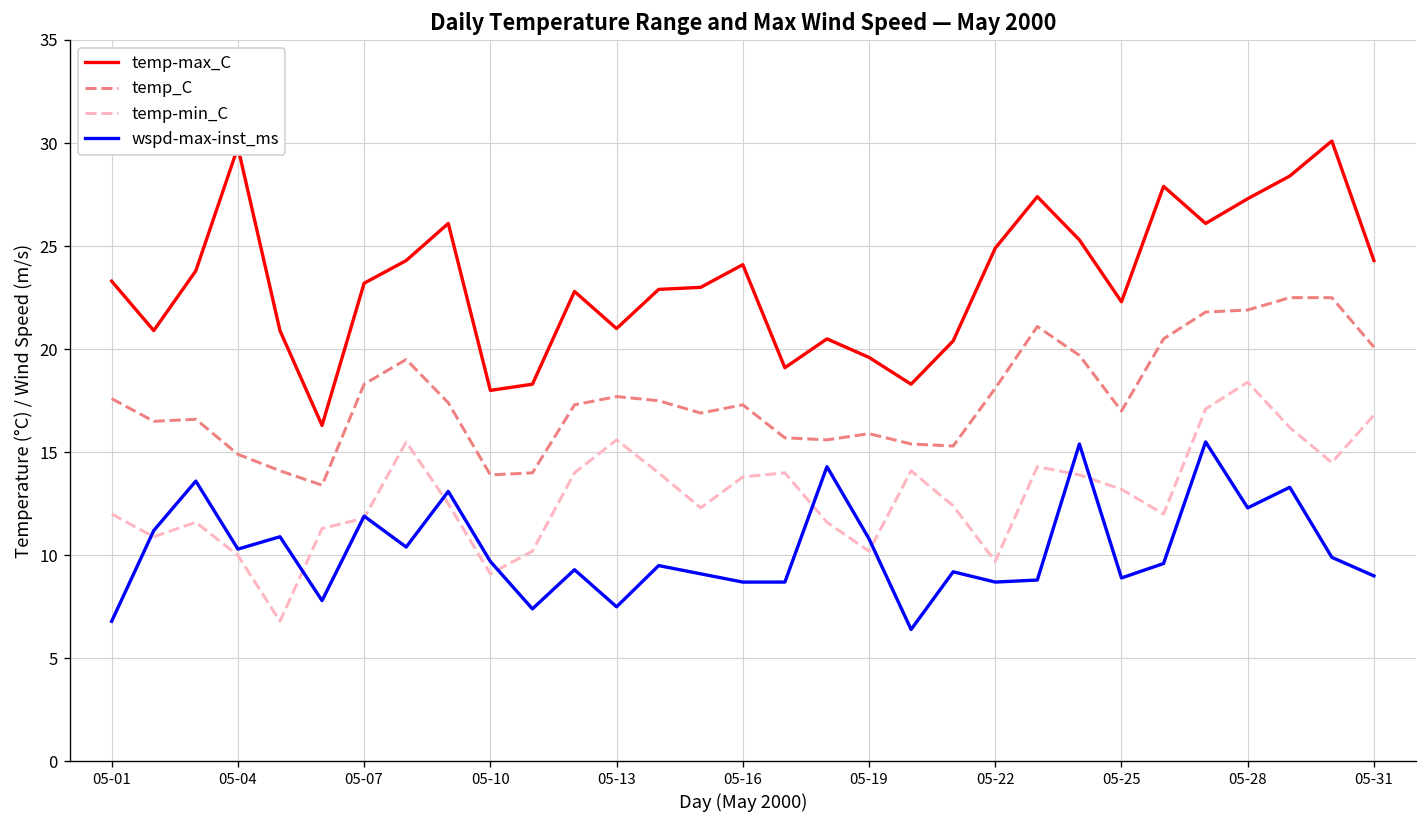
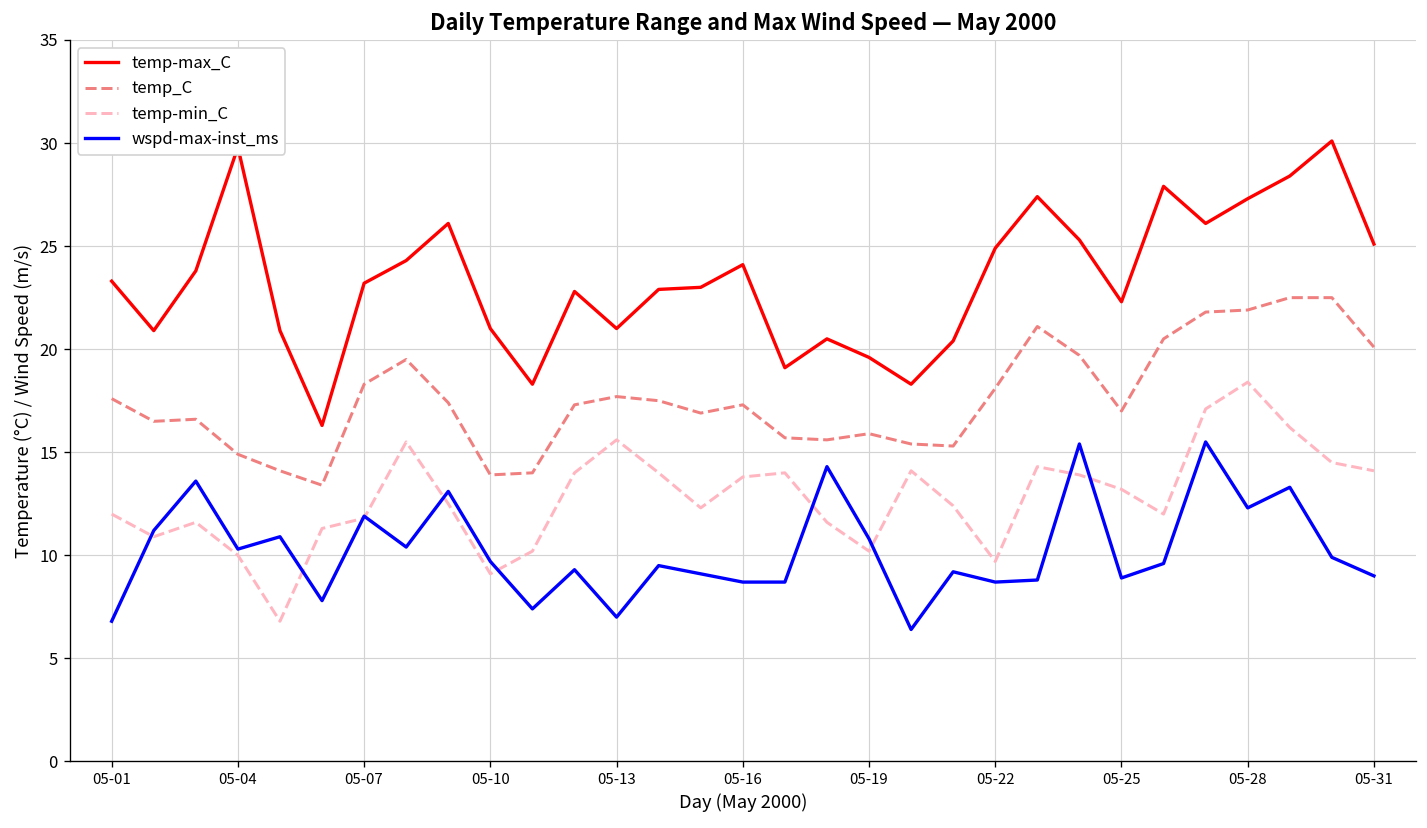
  {
    "temp-max_C": {
      "05-01": 23.3,
      "05-07": 23.2,
-     "05-10": 18,
+     "05-10": 21,
      "05-13": 21.0,
      "05-16": 24.1,
      "05-19": 19.6,
      "05-22": 24.9,
      "05-25": 22.3,
      "05-28": 27.3,
-     "05-31": 24.3
+     "05-31": 25.1
    },
    "temp_C": {
      "05-01": 17.6,
      "05-04": 14.9,
      "05-07": 18.3,
      "05-10": 13.9,
      "05-13": 17.7,
      "05-16": 17.3,
      "05-19": 15.9,
      "05-22": 18.1,
      "05-25": 17.0,
      "05-28": 21.9,
      "05-31": 20.1
    },
    "temp-min_C": {
      "05-01": 12.0,
      "05-04": 10.0,
      "05-10": 9.1,
      "05-13": 15.6,
      "05-16": 13.8,
      "05-19": 10.2,
      "05-22": 9.7,
      "05-25": 13.2,
      "05-28": 18.4,
-     "05-31": 16.8
+     "05-31": 14.1
    },
    "wspd-max-inst_ms": {
      "05-01": 6.8,
      "05-04": 10.3,
      "05-10": 9.7,
-     "05-13": 7.5,
+     "05-13": 7.0,
      "05-16": 8.7,
      "05-19": 10.8,
      "05-22": 8.7,
      "05-25": 8.9,
      "05-28": 12.3,
      "05-31": 9.0
    }
  }
